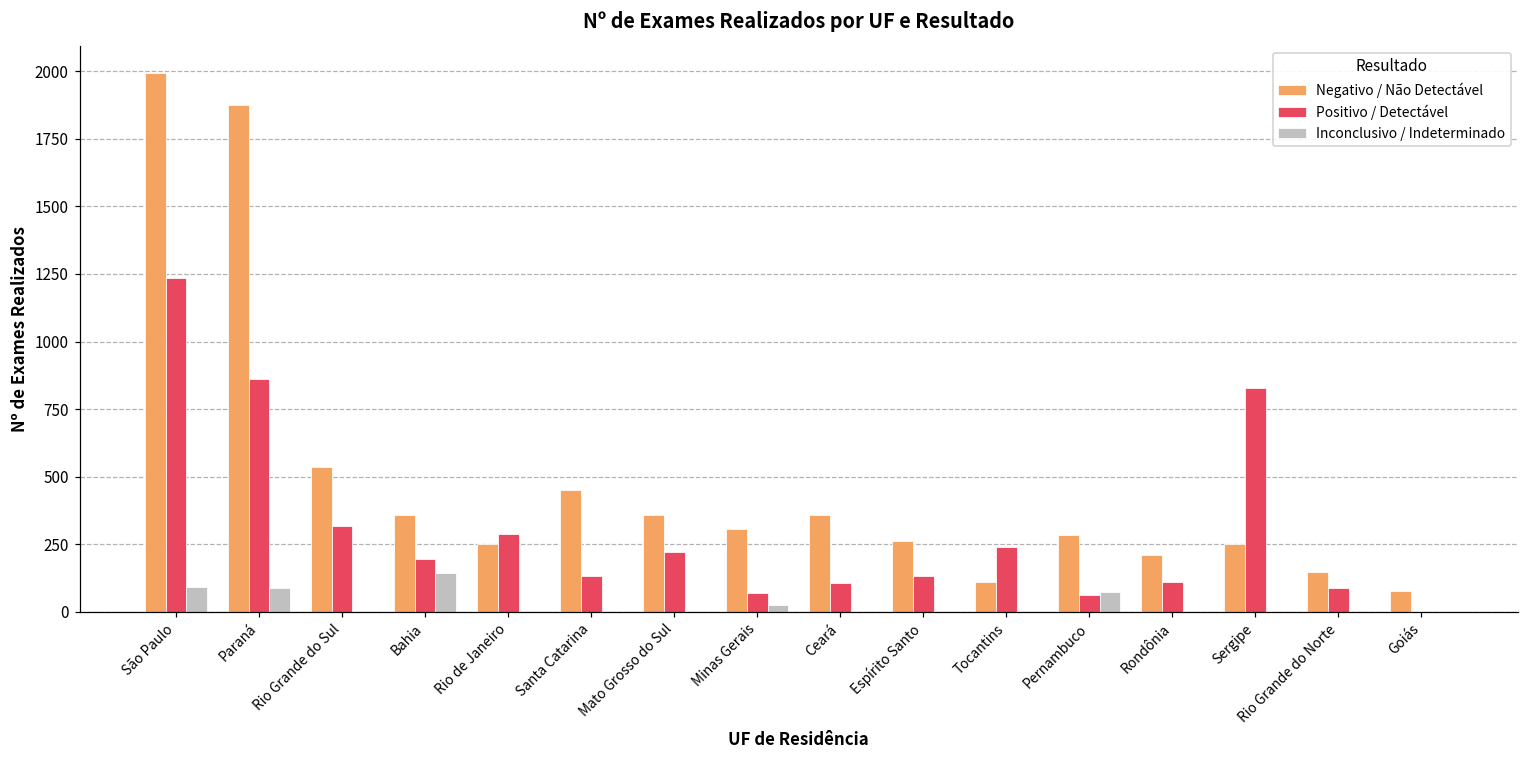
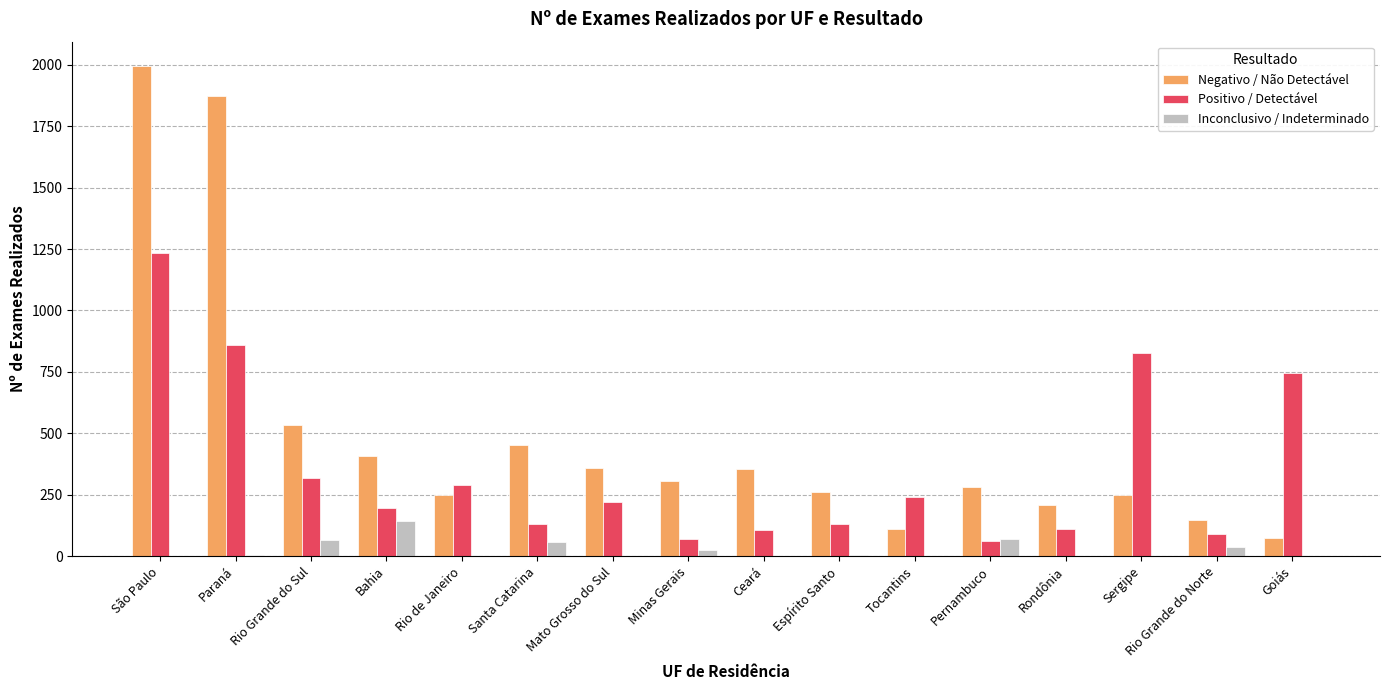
  {
    "Negativo / Não Detectável": {
      "São Paulo": 2000,
      "Paraná": 1870,
      "Rio Grande do Sul": 540,
-     "Bahia": 360,
+     "Bahia": 410,
      "Rio de Janeiro": 250,
      "Santa Catarina": 450,
      "Mato Grosso do Sul": 360,
      "Minas Gerais": 310,
      "Ceará": 360,
      "Espírito Santo": 260,
      "Tocantins": 110,
      "Pernambuco": 280,
      "Rondônia": 210,
      "Sergipe": 250,
      "Rio Grande do Norte": 150,
      "Goiás": 80
    },
    "Positivo / Detectável": {
      "São Paulo": 1240,
      "Paraná": 860,
      "Rio Grande do Sul": 320,
      "Bahia": 200,
      "Rio de Janeiro": 290,
      "Santa Catarina": 130,
      "Mato Grosso do Sul": 220,
      "Minas Gerais": 70,
      "Ceará": 110,
      "Espírito Santo": 130,
      "Tocantins": 240,
      "Pernambuco": 60,
      "Rondônia": 110,
      "Sergipe": 830,
      "Rio Grande do Norte": 90,
-     "Goiás": 0
+     "Goiás": 740
    },
    "Inconclusivo / Indeterminado": {
-     "São Paulo": 90,
-     "Paraná": 90,
-     "Rio Grande do Sul": 0,
+     "São Paulo": 0,
+     "Paraná": 0,
+     "Rio Grande do Sul": 70,
      "Bahia": 140,
-     "Santa Catarina": 0,
+     "Santa Catarina": 60,
      "Minas Gerais": 30,
      "Ceará": 0,
      "Pernambuco": 70,
      "Rondônia": 0,
      "Sergipe": 0,
-     "Rio Grande do Norte": 0,
+     "Rio Grande do Norte": 40,
      "Goiás": 0
    }
  }
